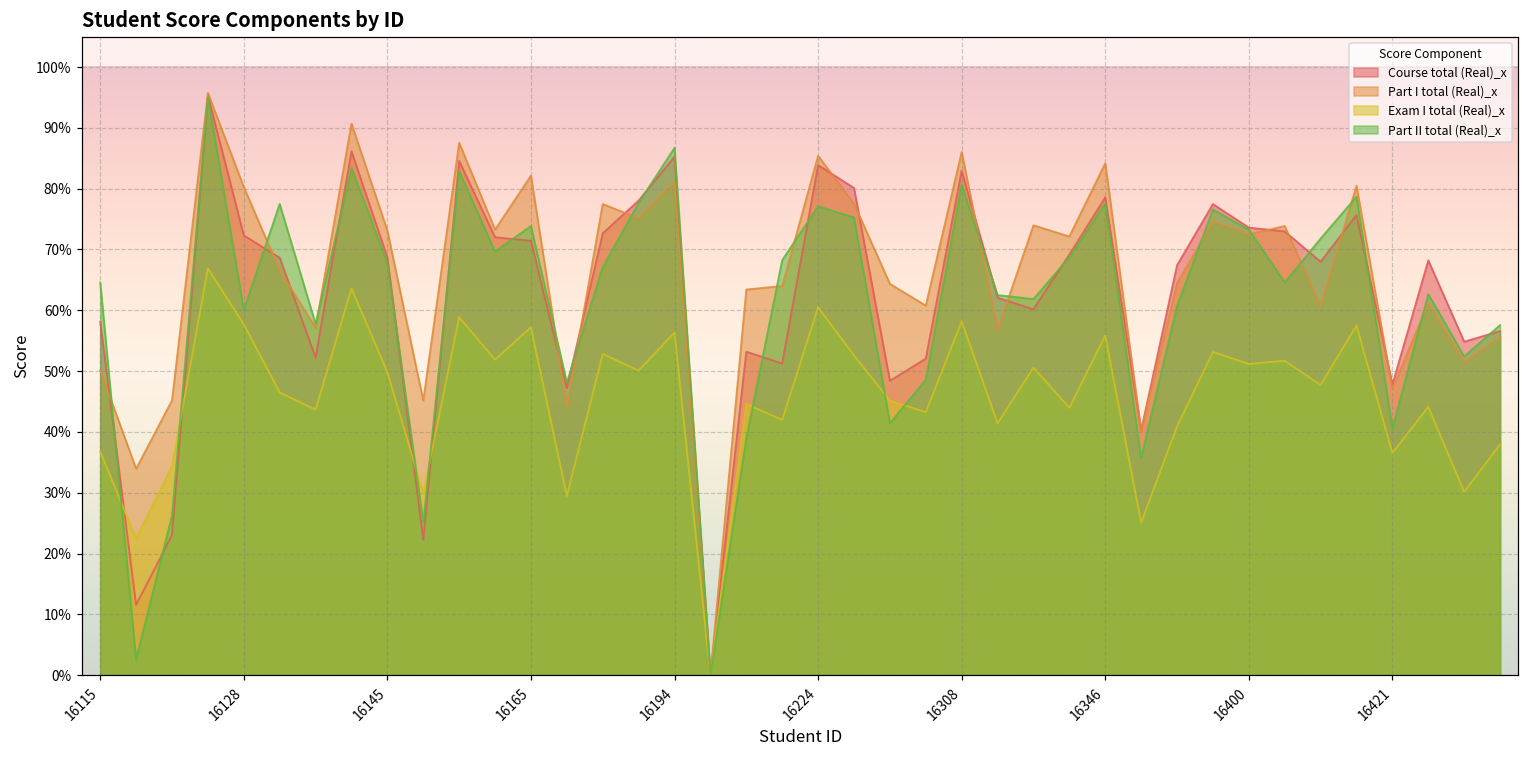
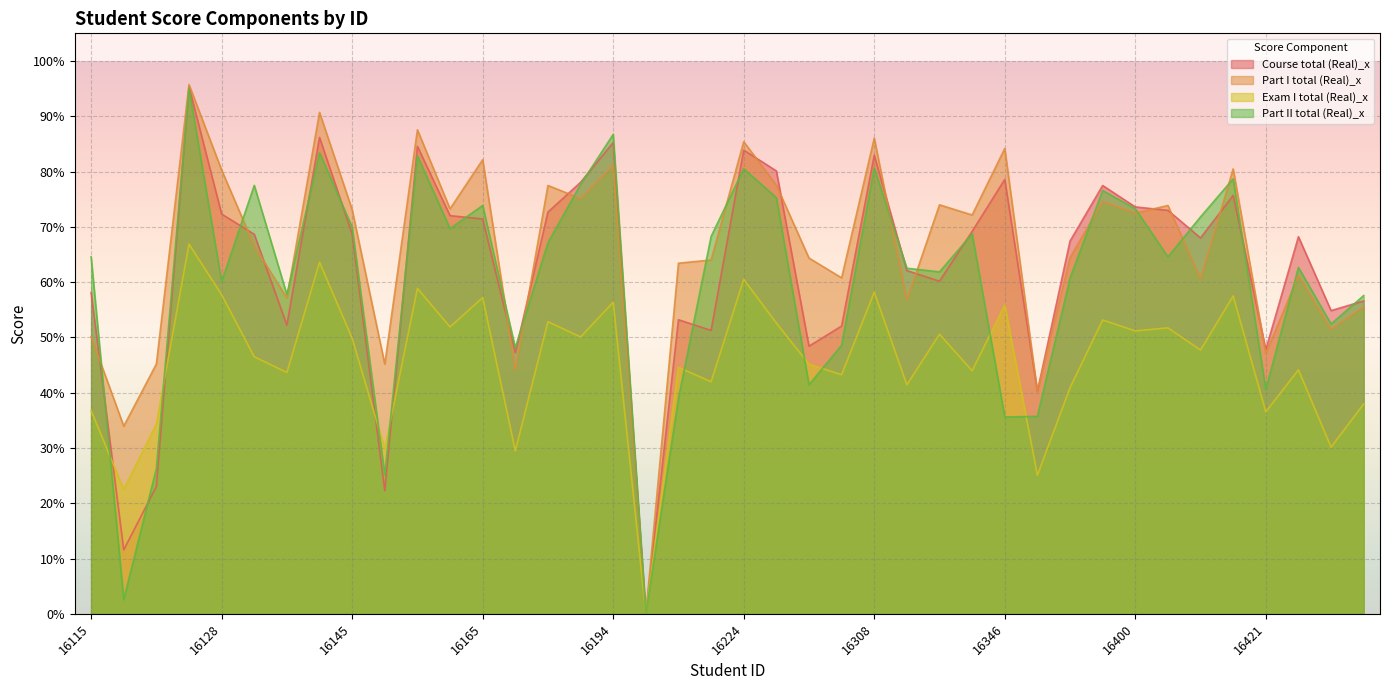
  {
    "Part II total (Real)_x": {
      "16115": "65%",
      "16128": "60%",
-     "16145": "68%",
+     "16145": "70%",
      "16165": "74%",
      "16194": "87%",
-     "16224": "77%",
+     "16224": "81%",
      "16308": "81%",
-     "16346": "78%",
+     "16346": "36%",
      "16421": "41%"
    }
  }
